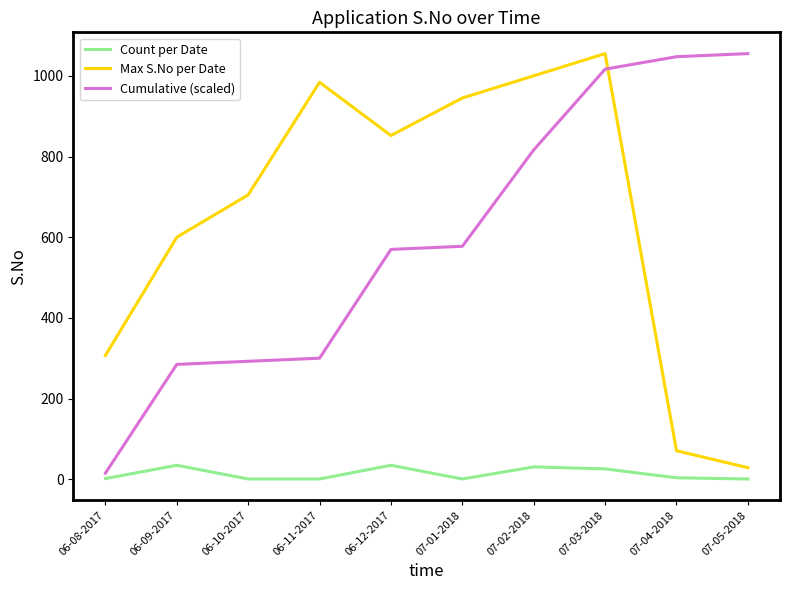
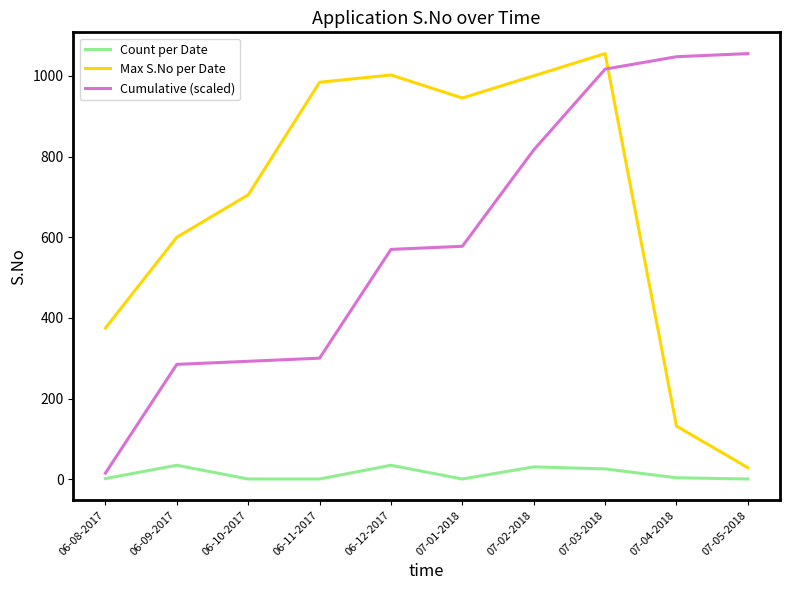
  {
    "Count per Date": {
      "06-08-2017": 0,
      "06-09-2017": 40,
      "06-10-2017": 0,
      "06-11-2017": 0,
      "06-12-2017": 40,
      "07-01-2018": 0,
      "07-02-2018": 30,
      "07-03-2018": 30,
      "07-04-2018": 0,
      "07-05-2018": 0
    },
    "Max S.No per Date": {
-     "06-08-2017": 310,
+     "06-08-2017": 380,
      "06-09-2017": 600,
      "06-10-2017": 710,
      "06-11-2017": 980,
-     "06-12-2017": 850,
+     "06-12-2017": 1000,
      "07-01-2018": 950,
      "07-02-2018": 1000,
      "07-03-2018": 1060,
-     "07-04-2018": 70,
+     "07-04-2018": 130,
      "07-05-2018": 30
    },
    "Cumulative (scaled)": {
      "06-08-2017": 20,
      "06-09-2017": 280,
      "06-10-2017": 290,
      "06-11-2017": 300,
      "06-12-2017": 570,
      "07-01-2018": 580,
      "07-02-2018": 820,
      "07-03-2018": 1020,
      "07-04-2018": 1050,
      "07-05-2018": 1060
    }
  }
